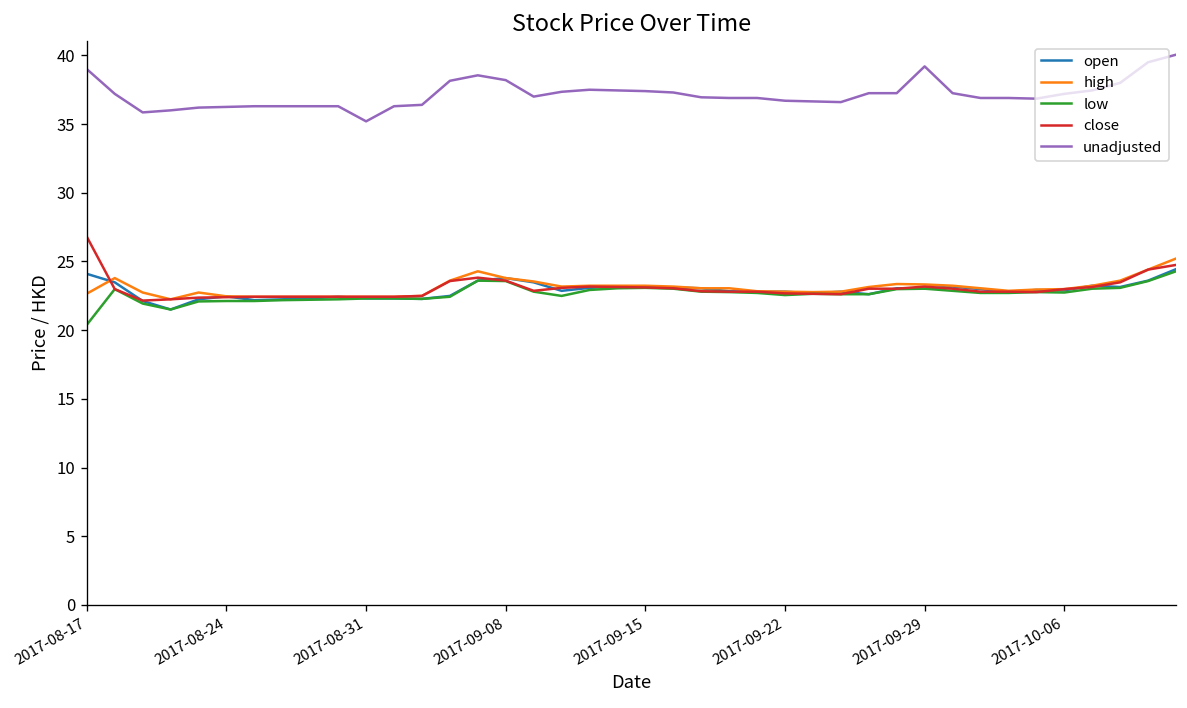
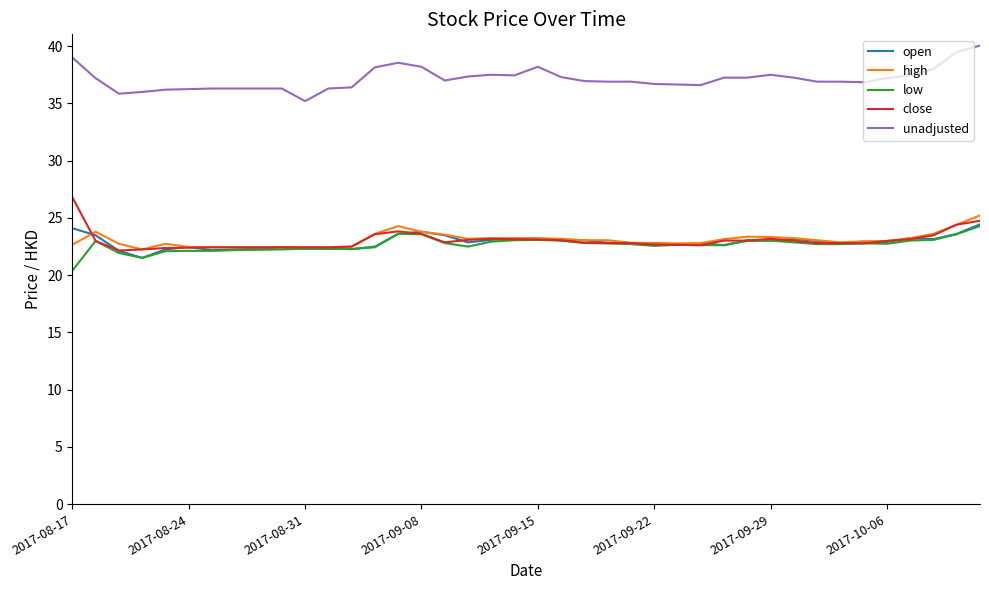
  {
    "open": {
      "2017-08-17": 24.1
    },
    "high": {
      "2017-08-17": 22.7
    },
    "low": {
      "2017-08-17": 20.4,
      "2017-08-24": 22.1
    },
    "close": {
      "2017-08-17": 26.8
    },
    "unadjusted": {
      "2017-08-17": 39.0,
      "2017-08-24": 36.3,
      "2017-08-31": 35.2,
      "2017-09-08": 38.2,
-     "2017-09-15": 37.4,
+     "2017-09-15": 38.2,
      "2017-09-22": 36.7,
-     "2017-09-29": 39.2
+     "2017-09-29": 37.5
    }
  }
